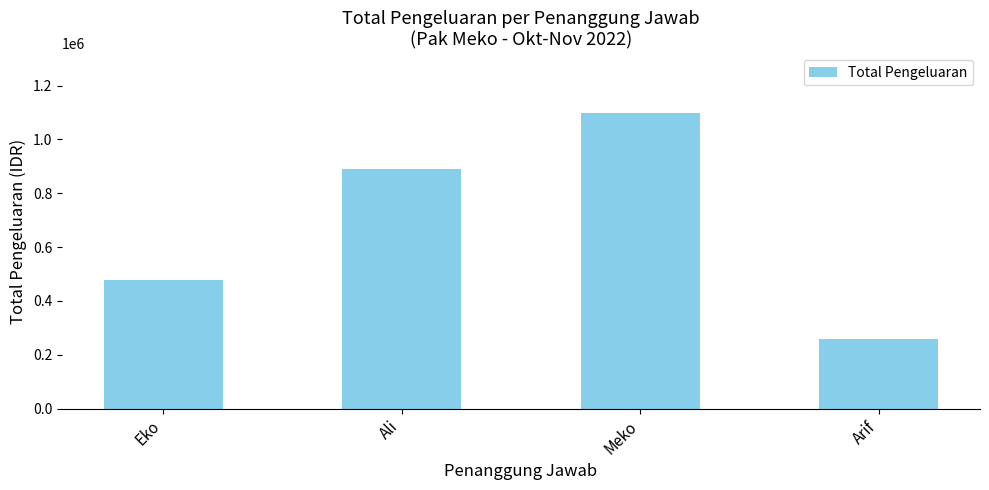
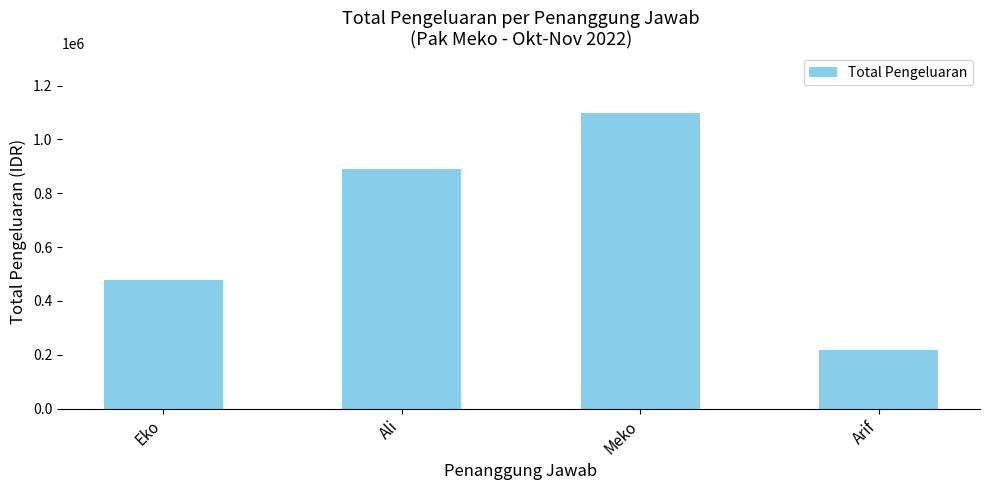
  {
    "Eko": 480000,
    "Ali": 890000,
    "Meko": 1100000,
-   "Arif": 260000
+   "Arif": 220000
  }
